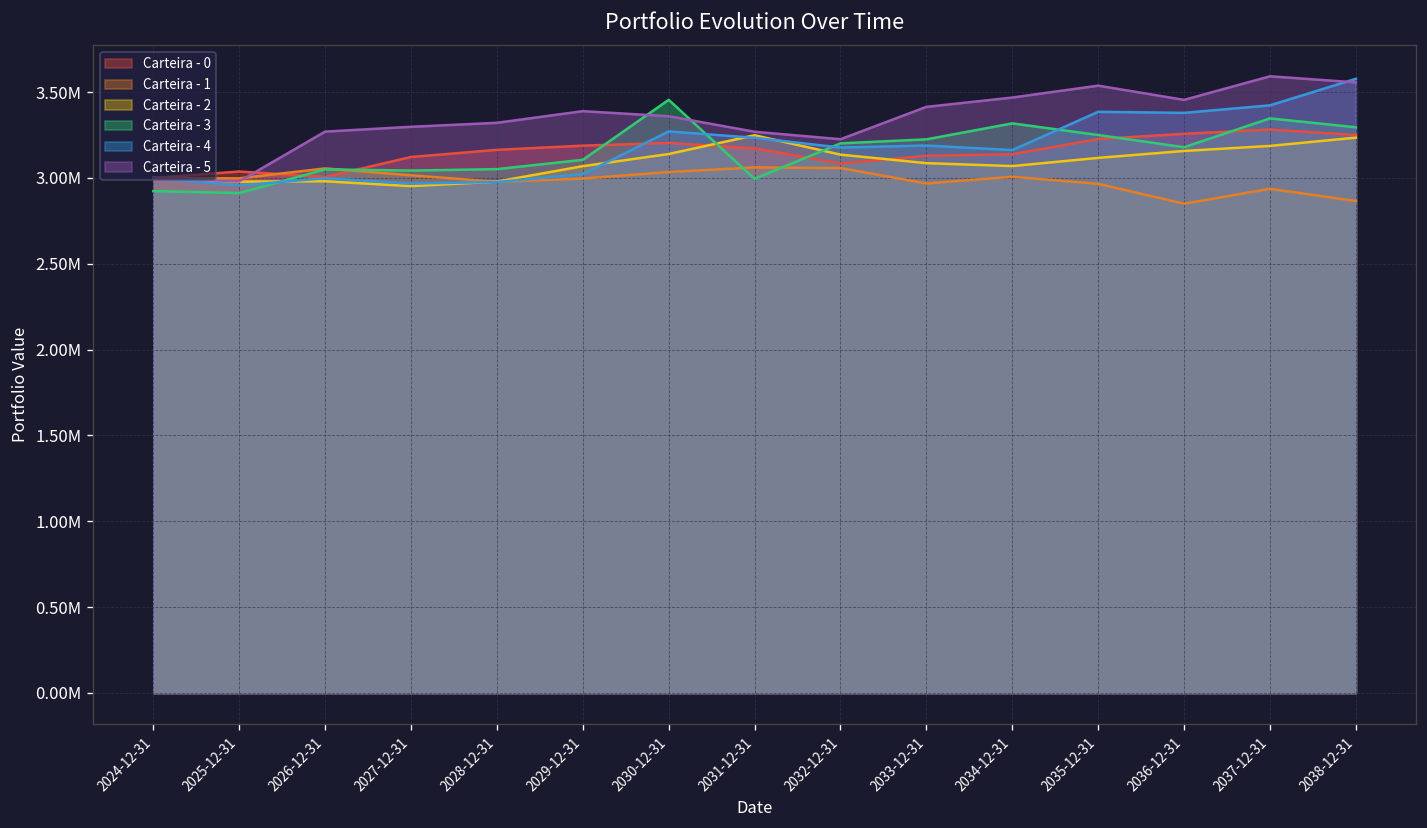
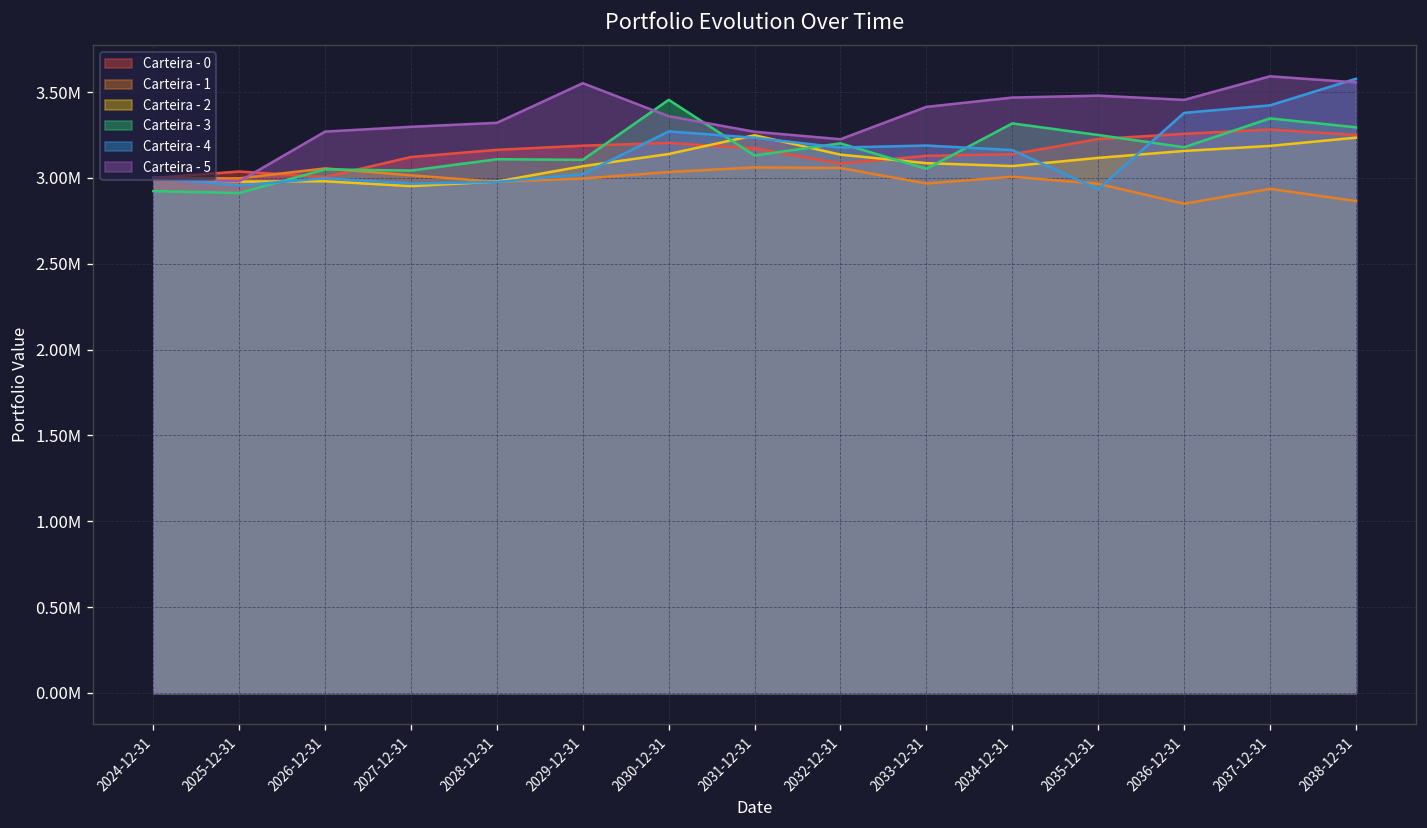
  {
    "Carteira - 3": {
      "2024-12-31": 2920000,
      "2025-12-31": 2910000,
      "2027-12-31": 3040000,
-     "2028-12-31": 3050000,
+     "2028-12-31": 3110000,
      "2029-12-31": 3110000,
      "2030-12-31": 3460000,
-     "2031-12-31": 2990000,
+     "2031-12-31": 3130000,
      "2032-12-31": 3200000,
-     "2033-12-31": 3220000,
+     "2033-12-31": 3050000,
      "2034-12-31": 3320000,
      "2035-12-31": 3250000,
      "2036-12-31": 3180000,
      "2037-12-31": 3350000,
      "2038-12-31": 3290000
    },
    "Carteira - 4": {
      "2025-12-31": 2960000,
      "2029-12-31": 3020000,
      "2030-12-31": 3270000,
      "2032-12-31": 3180000,
      "2033-12-31": 3190000,
      "2034-12-31": 3160000,
-     "2035-12-31": 3390000,
+     "2035-12-31": 2930000,
      "2036-12-31": 3380000,
      "2037-12-31": 3420000,
      "2038-12-31": 3580000
    },
    "Carteira - 5": {
      "2026-12-31": 3270000,
      "2027-12-31": 3300000,
      "2028-12-31": 3320000,
-     "2029-12-31": 3390000,
+     "2029-12-31": 3550000,
      "2030-12-31": 3360000,
      "2031-12-31": 3270000,
      "2032-12-31": 3230000,
      "2033-12-31": 3410000,
      "2034-12-31": 3470000,
-     "2035-12-31": 3540000,
+     "2035-12-31": 3480000,
      "2036-12-31": 3450000,
      "2037-12-31": 3590000,
      "2038-12-31": 3560000
    }
  }
